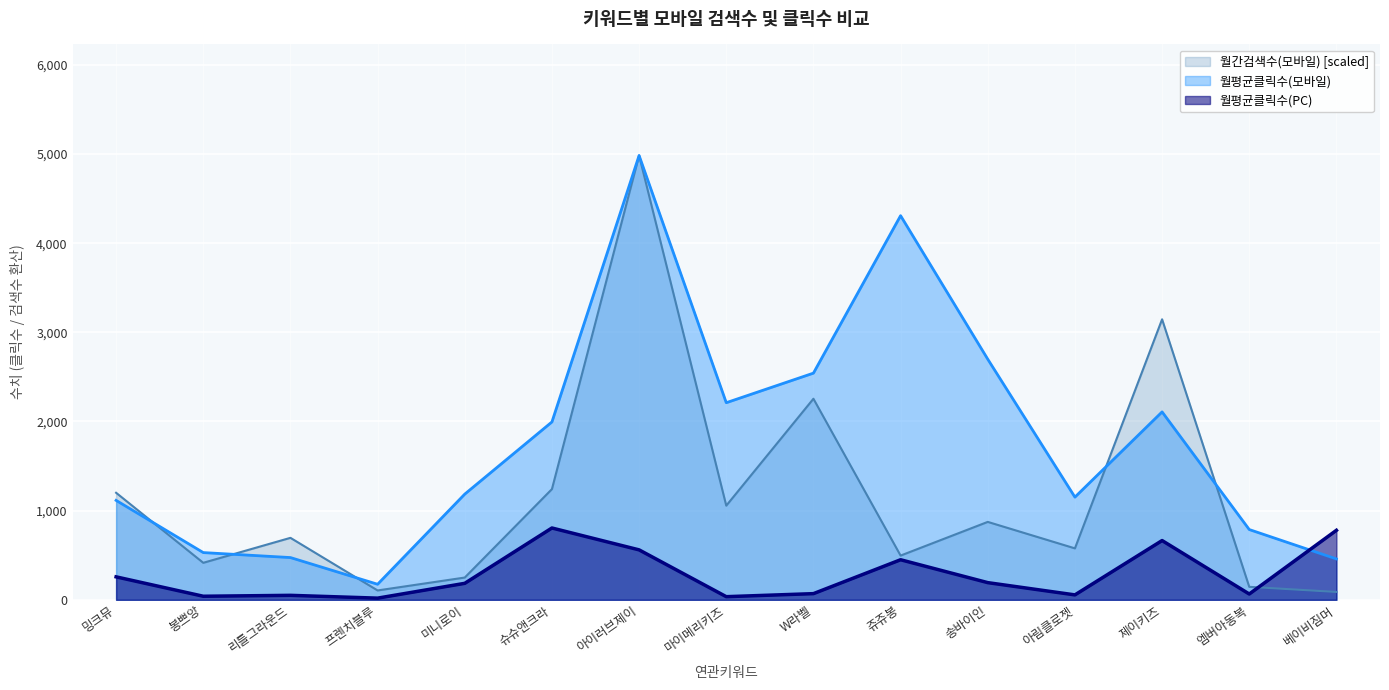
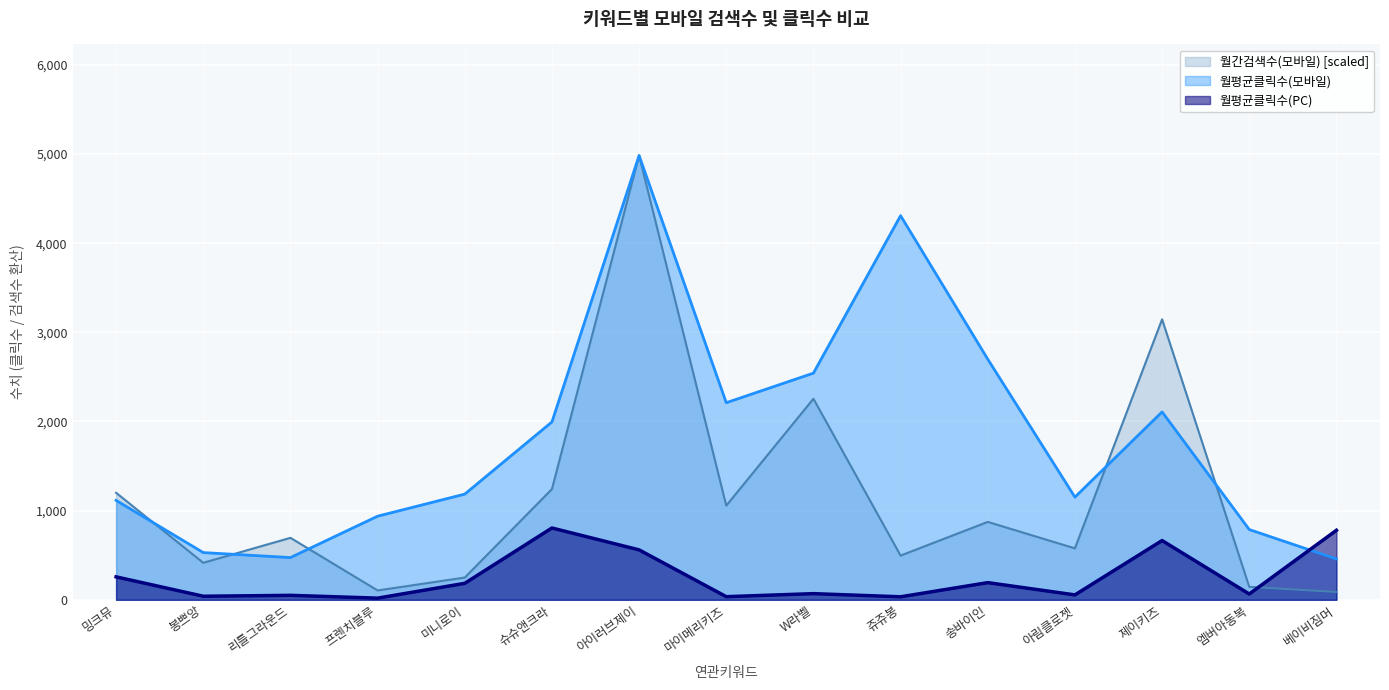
  {
    "월간검색수(모바일) [scaled]": {
      "밍크뮤": "1,200",
      "봉쁘앙": "400",
      "리틀그라운드": "700",
      "프렌치블루": "100",
      "미니로이": "200",
      "슈슈앤크라": "1,200",
      "마이메리키즈": "1,100",
      "W라벨": "2,300",
      "쥬쥬봉": "500",
      "송바이인": "900",
      "아림클로젯": "600",
      "제이키즈": "3,100",
      "엠버아동복": "100",
      "베이비짐머": "100"
    },
    "월평균클릭수(모바일)": {
      "밍크뮤": "1,100",
      "봉쁘앙": "500",
      "리틀그라운드": "500",
-     "프렌치블루": "200",
+     "프렌치블루": "900",
      "미니로이": "1,200",
      "슈슈앤크라": "2,000",
      "마이메리키즈": "2,200",
      "W라벨": "2,500",
      "쥬쥬봉": "4,300",
      "송바이인": "2,700",
      "아림클로젯": "1,200",
      "제이키즈": "2,100",
      "엠버아동복": "800",
      "베이비짐머": "500"
    },
    "월평균클릭수(PC)": {
      "밍크뮤": "300",
      "봉쁘앙": "0",
      "리틀그라운드": "100",
      "프렌치블루": "0",
      "미니로이": "200",
      "슈슈앤크라": "800",
      "아이러브제이": "600",
      "마이메리키즈": "0",
      "W라벨": "100",
-     "쥬쥬봉": "400",
+     "쥬쥬봉": "0",
      "송바이인": "200",
      "아림클로젯": "100",
      "제이키즈": "700",
      "엠버아동복": "100",
      "베이비짐머": "800"
    }
  }
